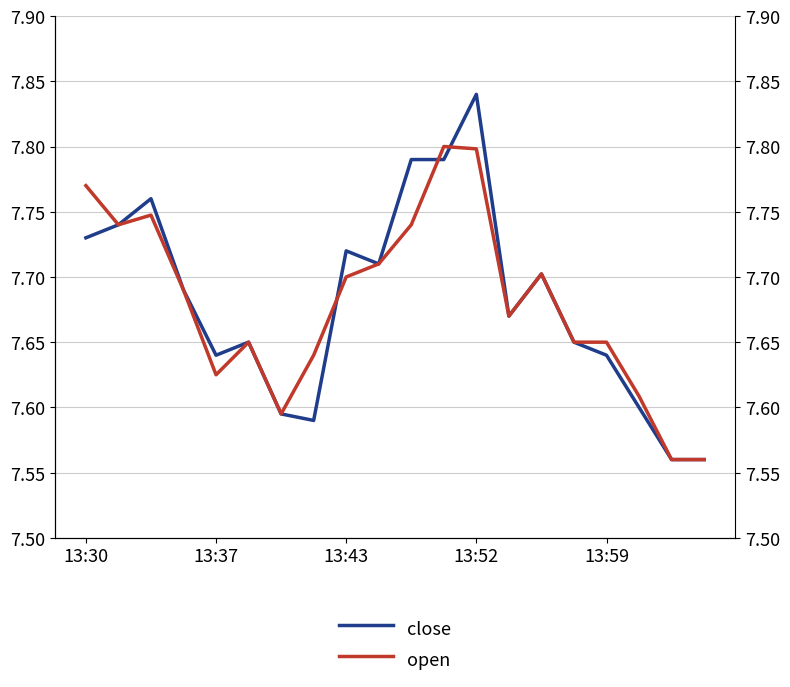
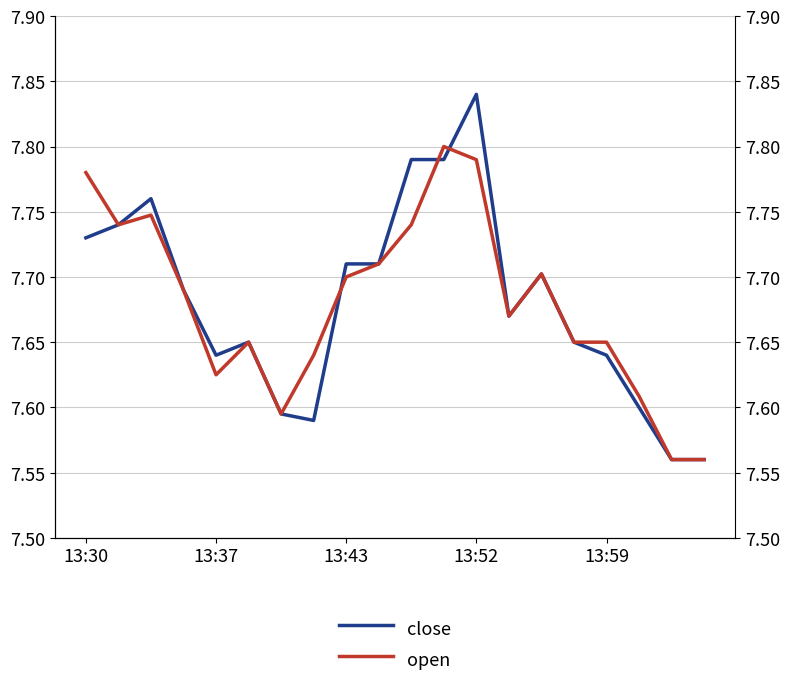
  {
    "close": {
      "13:30": 7.73,
      "13:37": 7.64,
-     "13:43": 7.72,
+     "13:43": 7.71,
      "13:52": 7.84,
      "13:59": 7.64
    },
    "open": {
-     "13:30": 7.77,
+     "13:30": 7.78,
      "13:37": 7.625,
      "13:43": 7.700,
-     "13:52": 7.798,
+     "13:52": 7.790,
      "13:59": 7.650
    }
  }
